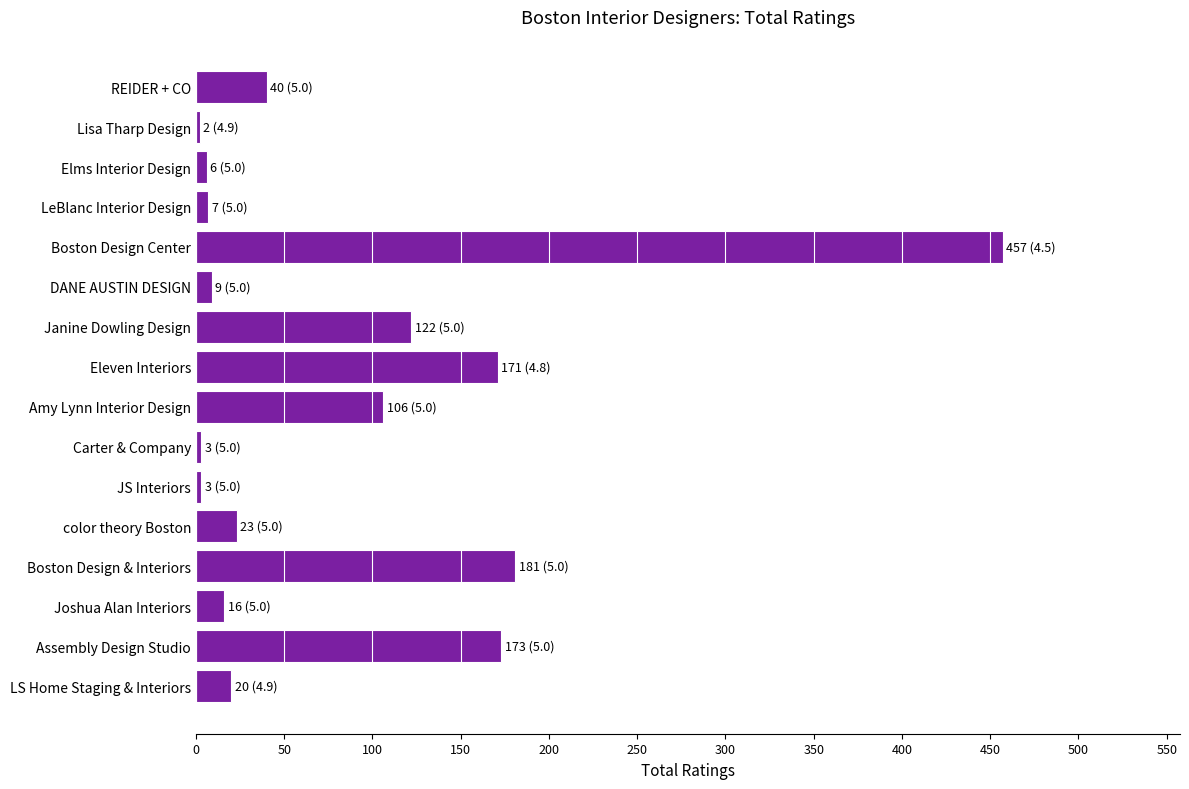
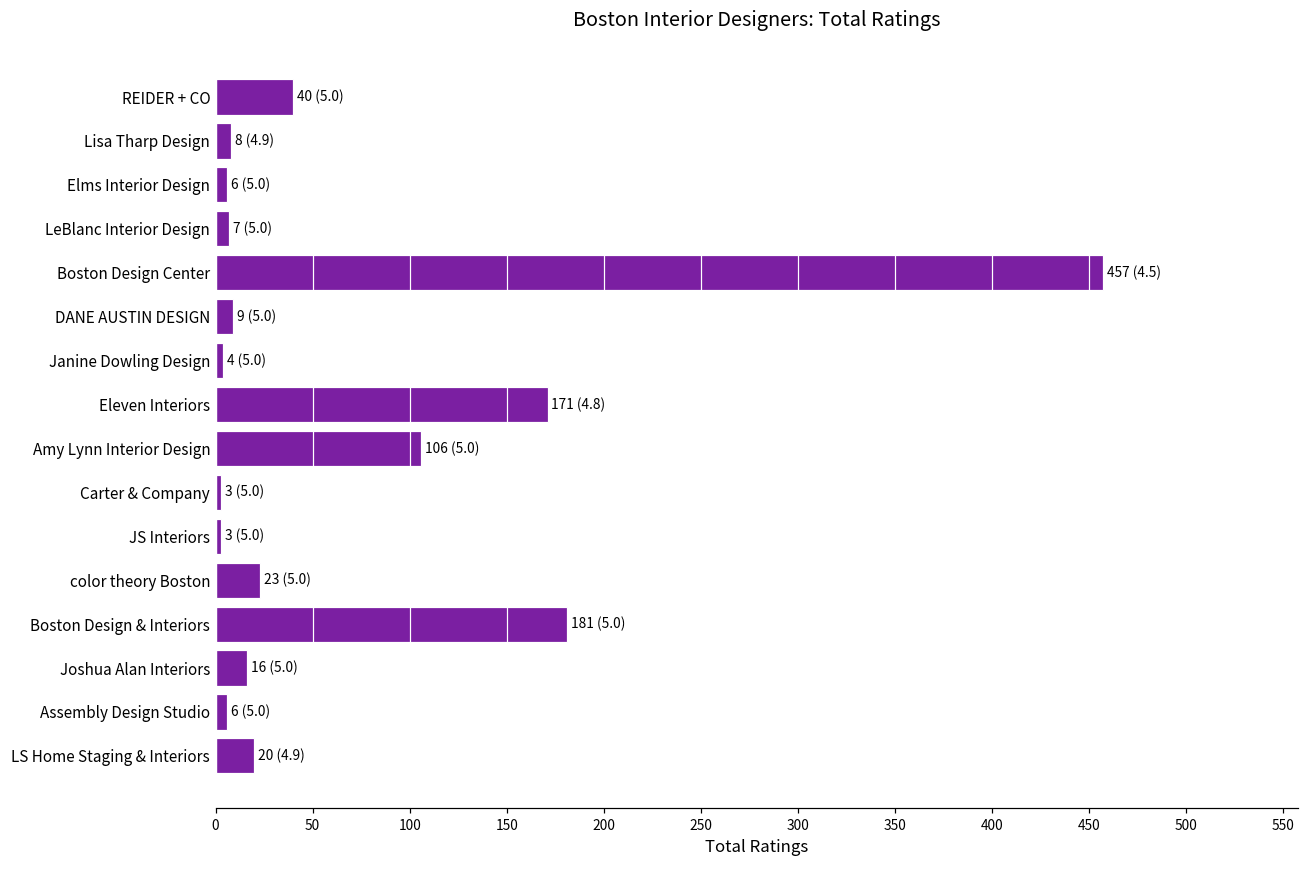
  {
    "REIDER + CO": 40,
-   "Lisa Tharp Design": 2,
+   "Lisa Tharp Design": 8,
    "Elms Interior Design": 6,
    "LeBlanc Interior Design": 7,
    "Boston Design Center": 457,
    "DANE AUSTIN DESIGN": 9,
-   "Janine Dowling Design": 122,
+   "Janine Dowling Design": 4,
    "Eleven Interiors": 171,
    "Amy Lynn Interior Design": 106,
    "Carter & Company": 3,
    "JS Interiors": 3,
    "color theory Boston": 23,
    "Boston Design & Interiors": 181,
    "Joshua Alan Interiors": 16,
-   "Assembly Design Studio": 173,
+   "Assembly Design Studio": 6,
    "LS Home Staging & Interiors": 20
  }
